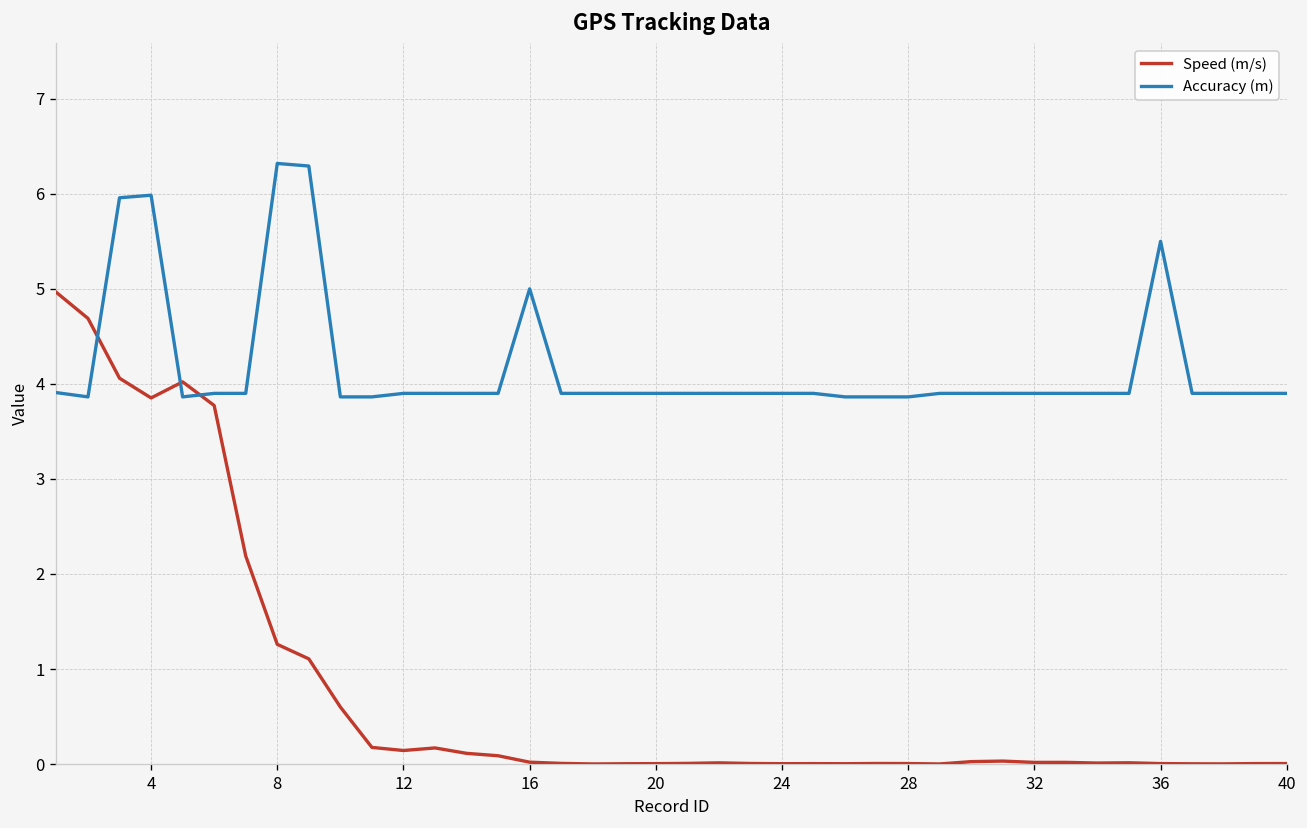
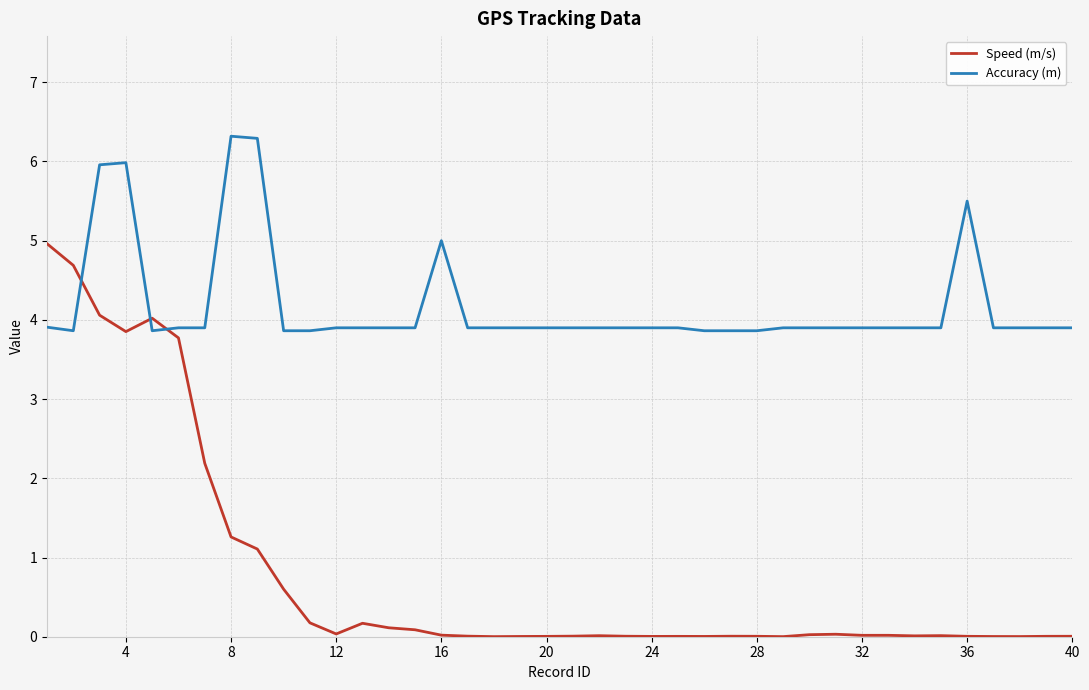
  {
    "Speed (m/s)": {
      "4": 3.9,
      "8": 1.3,
-     "12": 0.1,
+     "12": 0.0,
      "16": 0.0,
      "20": 0.0,
      "24": 0.0,
      "28": 0.0,
      "32": 0.0,
      "36": 0.0,
      "40": 0.0
    },
    "Accuracy (m)": {
      "4": 6.0,
      "8": 6.3,
      "12": 3.9,
      "16": 5.0,
      "20": 3.9,
      "24": 3.9,
      "28": 3.9,
      "32": 3.9,
      "36": 5.5,
      "40": 3.9
    }
  }
